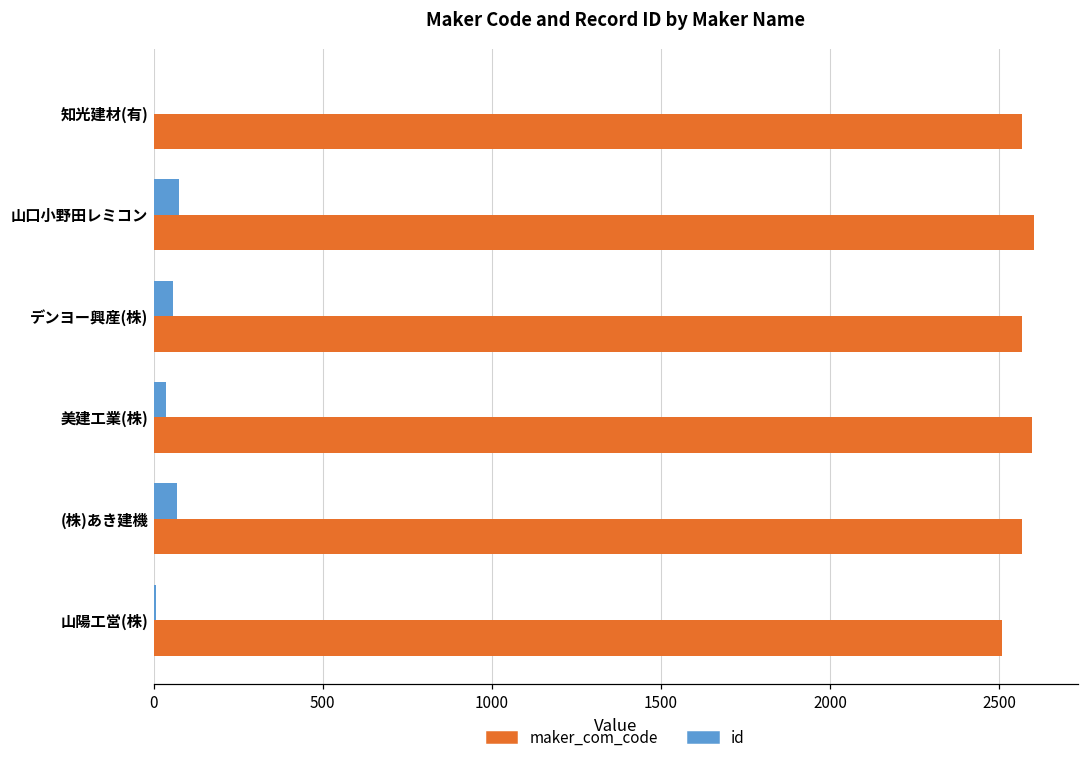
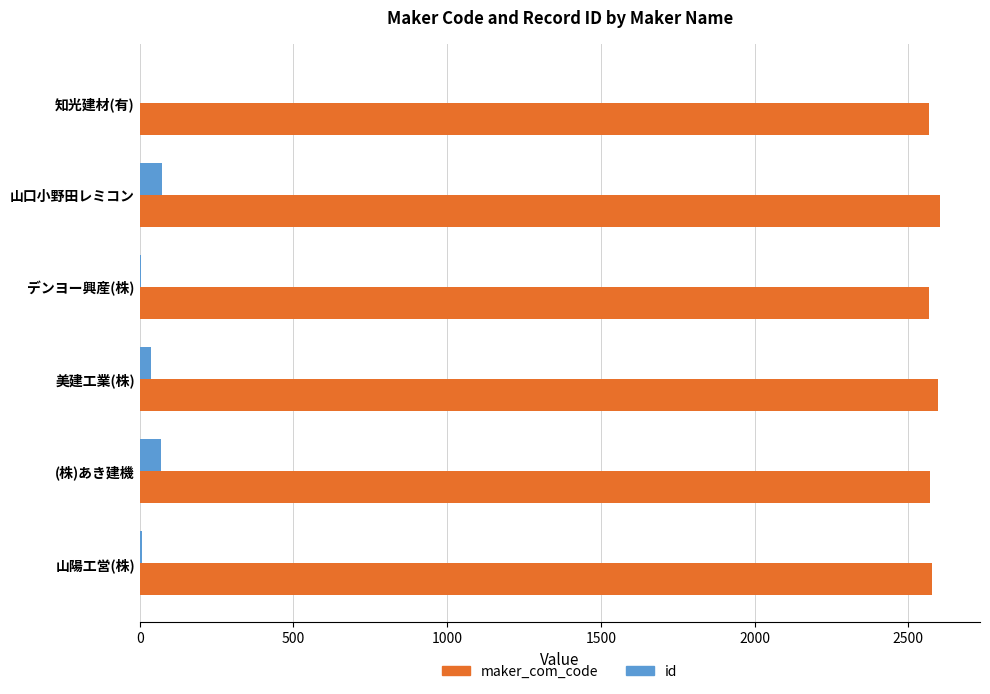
  {
    "maker_com_code": {
      "知光建材(有)": 2570,
      "山口小野田レミコン": 2600,
      "デンヨー興産(株)": 2570,
      "美建工業(株)": 2600,
      "(株)あき建機": 2570,
-     "山陽工営(株)": 2510
+     "山陽工営(株)": 2580
    },
    "id": {
      "山口小野田レミコン": 70,
-     "デンヨー興産(株)": 60,
+     "デンヨー興産(株)": 0,
      "美建工業(株)": 40,
      "(株)あき建機": 70
    }
  }
